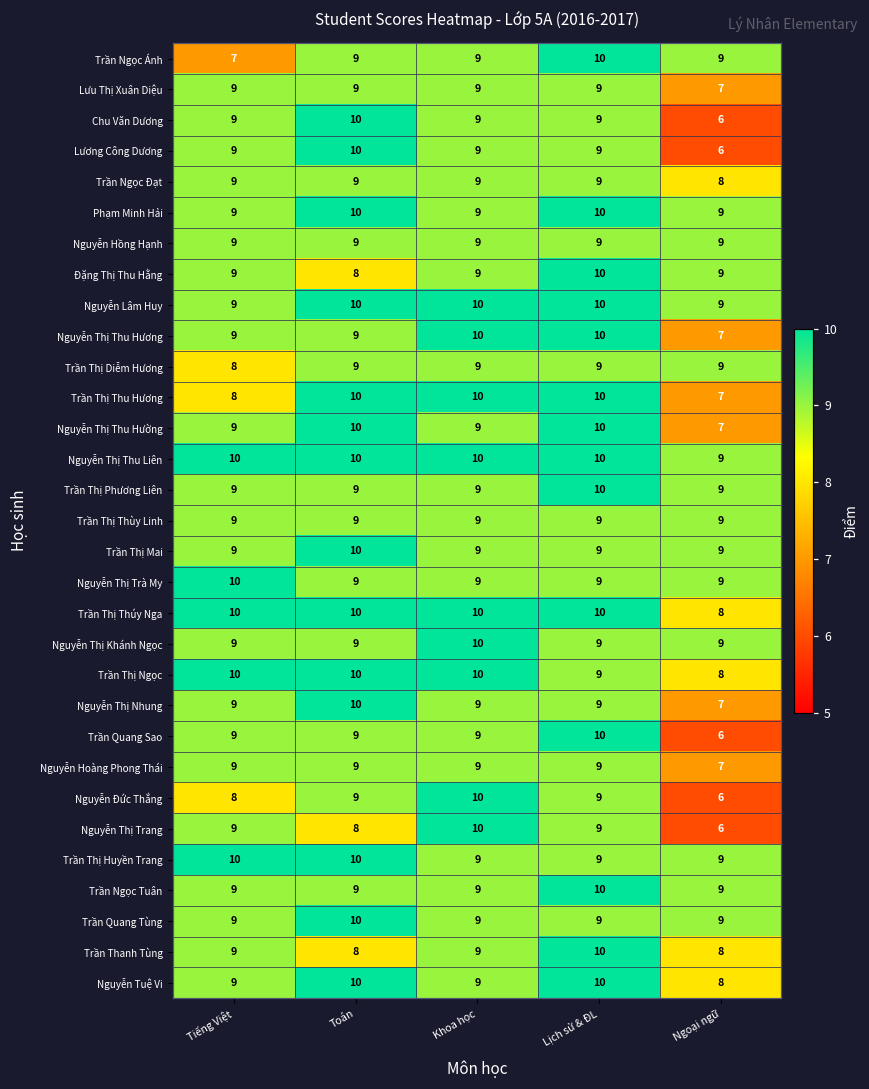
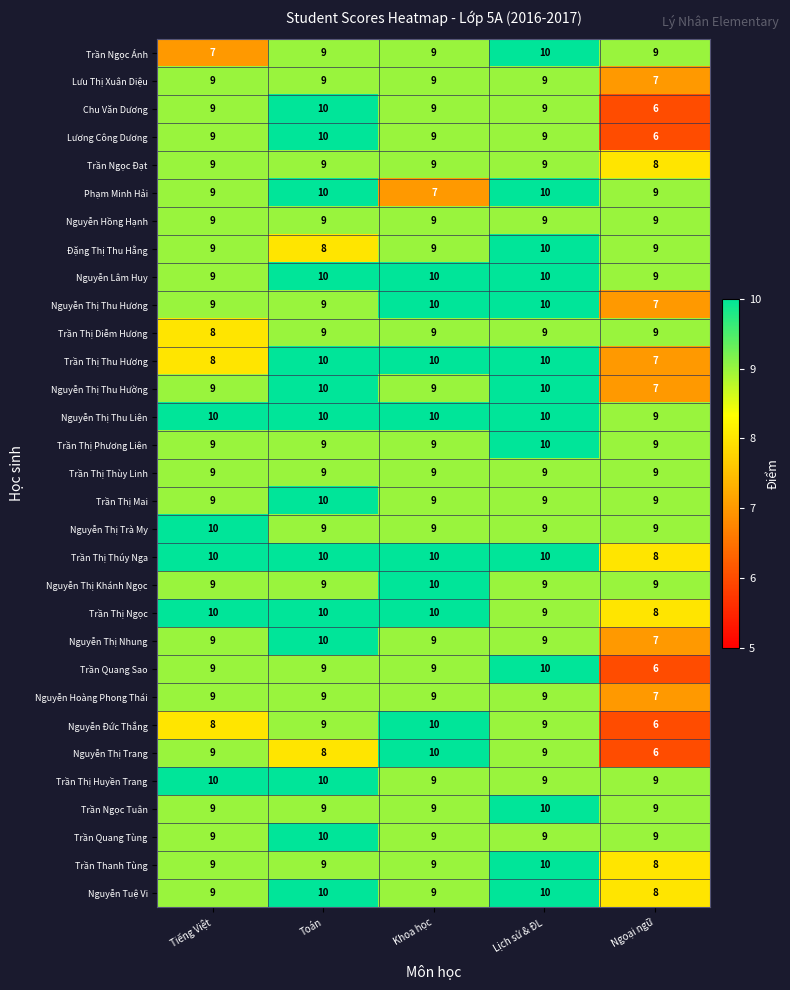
  {
    "Trần Ngọc Ánh": {
      "Tiếng Việt": 7,
      "Toán": 9,
      "Khoa học": 9,
      "Lịch sử & ĐL": 10,
      "Ngoại ngữ": 9
    },
    "Lưu Thị Xuân Diệu": {
      "Tiếng Việt": 9,
      "Toán": 9,
      "Khoa học": 9,
      "Lịch sử & ĐL": 9,
      "Ngoại ngữ": 7
    },
    "Chu Văn Dương": {
      "Tiếng Việt": 9,
      "Toán": 10,
      "Khoa học": 9,
      "Lịch sử & ĐL": 9,
      "Ngoại ngữ": 6
    },
    "Lương Công Dương": {
      "Tiếng Việt": 9,
      "Toán": 10,
      "Khoa học": 9,
      "Lịch sử & ĐL": 9,
      "Ngoại ngữ": 6
    },
    "Trần Ngọc Đạt": {
      "Tiếng Việt": 9,
      "Toán": 9,
      "Khoa học": 9,
      "Lịch sử & ĐL": 9,
      "Ngoại ngữ": 8
    },
    "Phạm Minh Hải": {
      "Tiếng Việt": 9,
      "Toán": 10,
-     "Khoa học": 9,
+     "Khoa học": 7,
      "Lịch sử & ĐL": 10,
      "Ngoại ngữ": 9
    },
    "Nguyễn Hồng Hạnh": {
      "Tiếng Việt": 9,
      "Toán": 9,
      "Khoa học": 9,
      "Lịch sử & ĐL": 9,
      "Ngoại ngữ": 9
    },
    "Đặng Thị Thu Hằng": {
      "Tiếng Việt": 9,
      "Toán": 8,
      "Khoa học": 9,
      "Lịch sử & ĐL": 10,
      "Ngoại ngữ": 9
    },
    "Nguyễn Lâm Huy": {
      "Tiếng Việt": 9,
      "Toán": 10,
      "Khoa học": 10,
      "Lịch sử & ĐL": 10,
      "Ngoại ngữ": 9
    },
    "Nguyễn Thị Thu Hương": {
      "Tiếng Việt": 9,
      "Toán": 9,
      "Khoa học": 10,
      "Lịch sử & ĐL": 10,
      "Ngoại ngữ": 7
    },
    "Trần Thị Diễm Hương": {
      "Tiếng Việt": 8,
      "Toán": 9,
      "Khoa học": 9,
      "Lịch sử & ĐL": 9,
      "Ngoại ngữ": 9
    },
    "Trần Thị Thu Hương": {
      "Tiếng Việt": 8,
      "Toán": 10,
      "Khoa học": 10,
      "Lịch sử & ĐL": 10,
      "Ngoại ngữ": 7
    },
    "Nguyễn Thị Thu Hường": {
      "Tiếng Việt": 9,
      "Toán": 10,
      "Khoa học": 9,
      "Lịch sử & ĐL": 10,
      "Ngoại ngữ": 7
    },
    "Nguyễn Thị Thu Liên": {
      "Tiếng Việt": 10,
      "Toán": 10,
      "Khoa học": 10,
      "Lịch sử & ĐL": 10,
      "Ngoại ngữ": 9
    },
    "Trần Thị Phương Liên": {
      "Tiếng Việt": 9,
      "Toán": 9,
      "Khoa học": 9,
      "Lịch sử & ĐL": 10,
      "Ngoại ngữ": 9
    },
    "Trần Thị Thùy Linh": {
      "Tiếng Việt": 9,
      "Toán": 9,
      "Khoa học": 9,
      "Lịch sử & ĐL": 9,
      "Ngoại ngữ": 9
    },
    "Trần Thị Mai": {
      "Tiếng Việt": 9,
      "Toán": 10,
      "Khoa học": 9,
      "Lịch sử & ĐL": 9,
      "Ngoại ngữ": 9
    },
    "Nguyễn Thị Trà My": {
      "Tiếng Việt": 10,
      "Toán": 9,
      "Khoa học": 9,
      "Lịch sử & ĐL": 9,
      "Ngoại ngữ": 9
    },
    "Trần Thị Thúy Nga": {
      "Tiếng Việt": 10,
      "Toán": 10,
      "Khoa học": 10,
      "Lịch sử & ĐL": 10,
      "Ngoại ngữ": 8
    },
    "Nguyễn Thị Khánh Ngọc": {
      "Tiếng Việt": 9,
      "Toán": 9,
      "Khoa học": 10,
      "Lịch sử & ĐL": 9,
      "Ngoại ngữ": 9
    },
    "Trần Thị Ngọc": {
      "Tiếng Việt": 10,
      "Toán": 10,
      "Khoa học": 10,
      "Lịch sử & ĐL": 9,
      "Ngoại ngữ": 8
    },
    "Nguyễn Thị Nhung": {
      "Tiếng Việt": 9,
      "Toán": 10,
      "Khoa học": 9,
      "Lịch sử & ĐL": 9,
      "Ngoại ngữ": 7
    },
    "Trần Quang Sao": {
      "Tiếng Việt": 9,
      "Toán": 9,
      "Khoa học": 9,
      "Lịch sử & ĐL": 10,
      "Ngoại ngữ": 6
    },
    "Nguyễn Hoàng Phong Thái": {
      "Tiếng Việt": 9,
      "Toán": 9,
      "Khoa học": 9,
      "Lịch sử & ĐL": 9,
      "Ngoại ngữ": 7
    },
    "Nguyễn Đức Thắng": {
      "Tiếng Việt": 8,
      "Toán": 9,
      "Khoa học": 10,
      "Lịch sử & ĐL": 9,
      "Ngoại ngữ": 6
    },
    "Nguyễn Thị Trang": {
      "Tiếng Việt": 9,
      "Toán": 8,
      "Khoa học": 10,
      "Lịch sử & ĐL": 9,
      "Ngoại ngữ": 6
    },
    "Trần Thị Huyền Trang": {
      "Tiếng Việt": 10,
      "Toán": 10,
      "Khoa học": 9,
      "Lịch sử & ĐL": 9,
      "Ngoại ngữ": 9
    },
    "Trần Ngọc Tuân": {
      "Tiếng Việt": 9,
      "Toán": 9,
      "Khoa học": 9,
      "Lịch sử & ĐL": 10,
      "Ngoại ngữ": 9
    },
    "Trần Quang Tùng": {
      "Tiếng Việt": 9,
      "Toán": 10,
      "Khoa học": 9,
      "Lịch sử & ĐL": 9,
      "Ngoại ngữ": 9
    },
    "Trần Thanh Tùng": {
      "Tiếng Việt": 9,
-     "Toán": 8,
+     "Toán": 9,
      "Khoa học": 9,
      "Lịch sử & ĐL": 10,
      "Ngoại ngữ": 8
    },
    "Nguyễn Tuệ Vi": {
      "Tiếng Việt": 9,
      "Toán": 10,
      "Khoa học": 9,
      "Lịch sử & ĐL": 10,
      "Ngoại ngữ": 8
    }
  }
